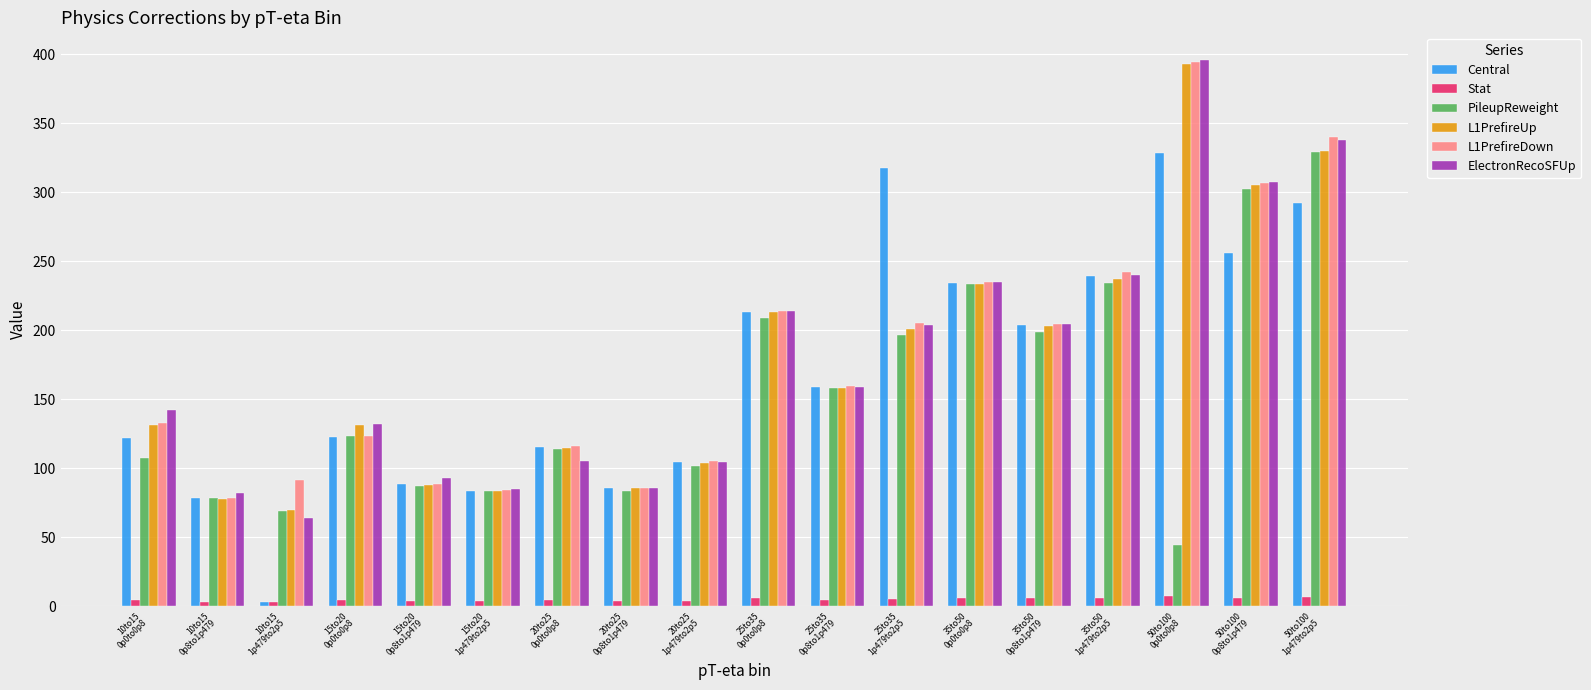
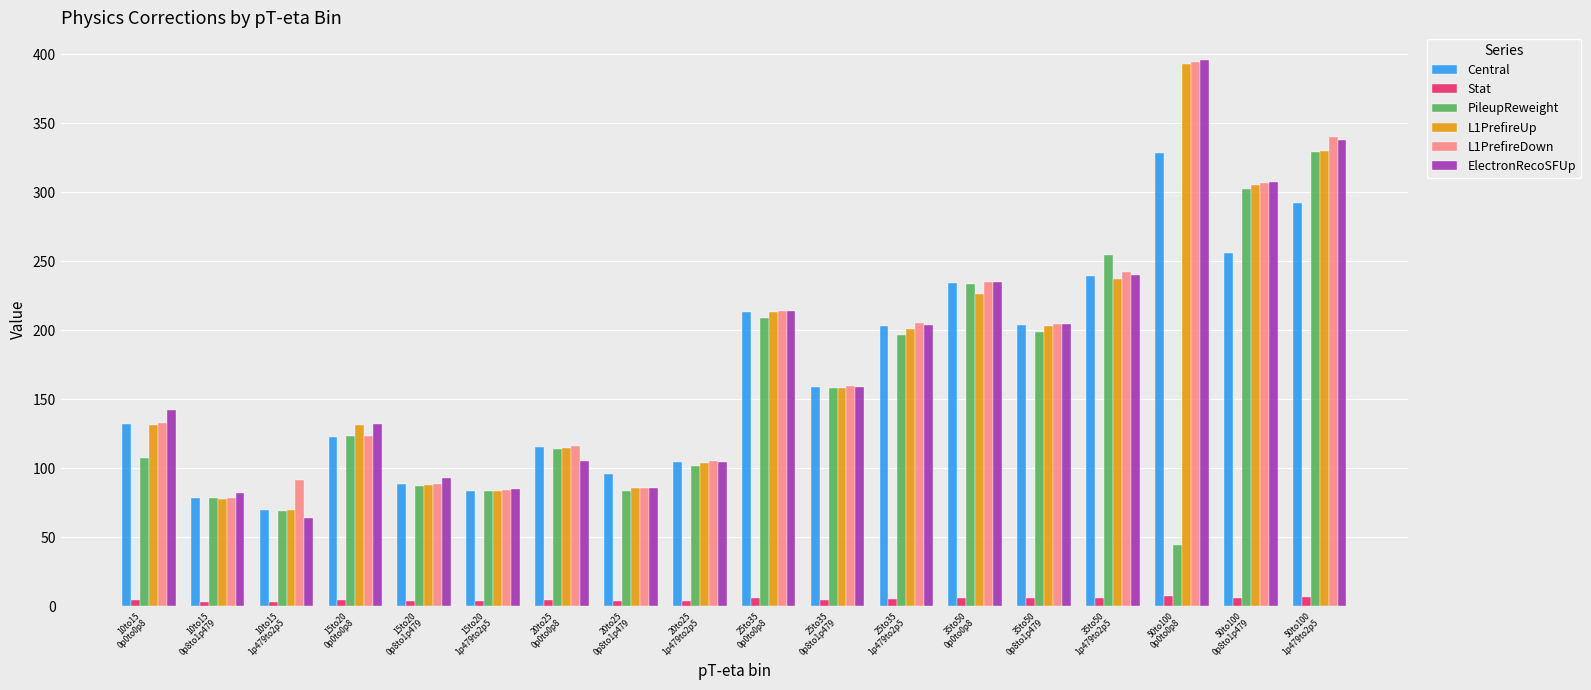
  {
    "Central": {
-     "10to15 0p0to0p8": 122,
+     "10to15 0p0to0p8": 132,
      "10to15 0p8to1p479": 78,
-     "10to15 1p479to2p5": 3,
+     "10to15 1p479to2p5": 70,
      "15to20 0p0to0p8": 123,
      "15to20 0p8to1p479": 88,
      "15to20 1p479to2p5": 83,
      "20to25 0p0to0p8": 115,
-     "20to25 0p8to1p479": 86,
+     "20to25 0p8to1p479": 96,
      "20to25 1p479to2p5": 104,
      "25to35 0p0to0p8": 213,
      "25to35 0p8to1p479": 159,
-     "25to35 1p479to2p5": 317,
+     "25to35 1p479to2p5": 203,
      "35to50 0p0to0p8": 234,
      "35to50 0p8to1p479": 204,
      "35to50 1p479to2p5": 240,
      "50to100 0p0to0p8": 329,
      "50to100 0p8to1p479": 256,
      "50to100 1p479to2p5": 292
    },
    "Stat": {
      "10to15 0p0to0p8": 4,
      "10to15 0p8to1p479": 3,
      "10to15 1p479to2p5": 3,
      "15to20 0p0to0p8": 4,
      "15to20 0p8to1p479": 3,
      "15to20 1p479to2p5": 3,
      "20to25 0p0to0p8": 4,
      "20to25 0p8to1p479": 4,
      "20to25 1p479to2p5": 4,
      "25to35 0p0to0p8": 6,
      "25to35 0p8to1p479": 5,
      "25to35 1p479to2p5": 5,
      "35to50 0p0to0p8": 6,
      "35to50 0p8to1p479": 6,
      "35to50 1p479to2p5": 6,
      "50to100 0p0to0p8": 7,
      "50to100 0p8to1p479": 6,
      "50to100 1p479to2p5": 7
    },
    "PileupReweight": {
      "10to15 0p0to0p8": 107,
      "10to15 0p8to1p479": 78,
      "10to15 1p479to2p5": 69,
      "15to20 0p0to0p8": 123,
      "15to20 0p8to1p479": 87,
      "15to20 1p479to2p5": 84,
      "20to25 0p0to0p8": 114,
      "20to25 0p8to1p479": 83,
      "20to25 1p479to2p5": 101,
      "25to35 0p0to0p8": 209,
      "25to35 0p8to1p479": 158,
      "25to35 1p479to2p5": 197,
      "35to50 0p0to0p8": 234,
      "35to50 0p8to1p479": 199,
-     "35to50 1p479to2p5": 234,
+     "35to50 1p479to2p5": 255,
      "50to100 0p0to0p8": 44,
      "50to100 0p8to1p479": 303,
      "50to100 1p479to2p5": 329
    },
    "L1PrefireUp": {
      "10to15 0p0to0p8": 131,
      "10to15 0p8to1p479": 78,
      "10to15 1p479to2p5": 70,
      "15to20 0p0to0p8": 131,
      "15to20 0p8to1p479": 88,
      "15to20 1p479to2p5": 83,
      "20to25 0p0to0p8": 115,
      "20to25 0p8to1p479": 85,
      "20to25 1p479to2p5": 104,
      "25to35 0p0to0p8": 213,
      "25to35 0p8to1p479": 158,
      "25to35 1p479to2p5": 201,
-     "35to50 0p0to0p8": 234,
+     "35to50 0p0to0p8": 226,
      "35to50 0p8to1p479": 203,
      "35to50 1p479to2p5": 237,
      "50to100 0p0to0p8": 393,
      "50to100 0p8to1p479": 305,
      "50to100 1p479to2p5": 330
    },
    "L1PrefireDown": {
      "10to15 0p0to0p8": 133,
      "10to15 0p8to1p479": 78,
      "10to15 1p479to2p5": 91,
      "15to20 0p0to0p8": 123,
      "15to20 0p8to1p479": 89,
      "15to20 1p479to2p5": 84,
      "20to25 0p0to0p8": 116,
      "20to25 0p8to1p479": 86,
      "20to25 1p479to2p5": 105,
      "25to35 0p0to0p8": 214,
      "25to35 0p8to1p479": 159,
      "25to35 1p479to2p5": 205,
      "35to50 0p0to0p8": 235,
      "35to50 0p8to1p479": 205,
      "35to50 1p479to2p5": 242,
      "50to100 0p0to0p8": 395,
      "50to100 0p8to1p479": 307,
      "50to100 1p479to2p5": 340
    },
    "ElectronRecoSFUp": {
      "10to15 0p0to0p8": 142,
      "10to15 0p8to1p479": 82,
      "10to15 1p479to2p5": 64,
      "15to20 0p0to0p8": 132,
      "15to20 0p8to1p479": 93,
      "15to20 1p479to2p5": 85,
      "20to25 0p0to0p8": 105,
      "20to25 0p8to1p479": 86,
      "20to25 1p479to2p5": 105,
      "25to35 0p0to0p8": 214,
      "25to35 0p8to1p479": 159,
      "25to35 1p479to2p5": 204,
      "35to50 0p0to0p8": 235,
      "35to50 0p8to1p479": 204,
      "35to50 1p479to2p5": 240,
      "50to100 0p0to0p8": 396,
      "50to100 0p8to1p479": 308,
      "50to100 1p479to2p5": 338
    }
  }
